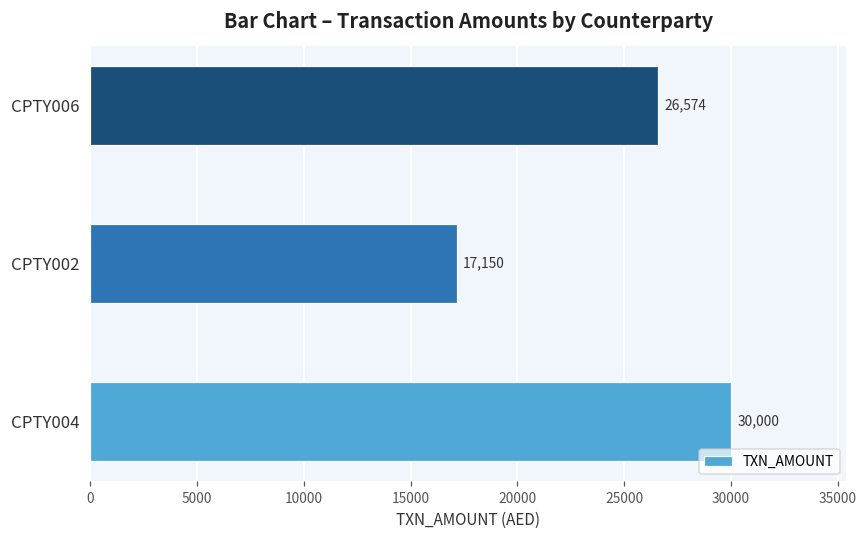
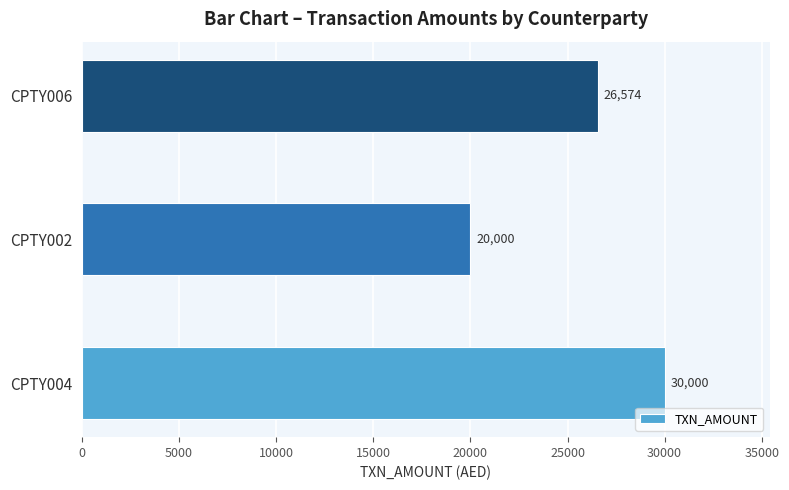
  {
    "CPTY006": "26,574",
-   "CPTY002": "17,150",
+   "CPTY002": "20,000",
    "CPTY004": "30,000"
  }
